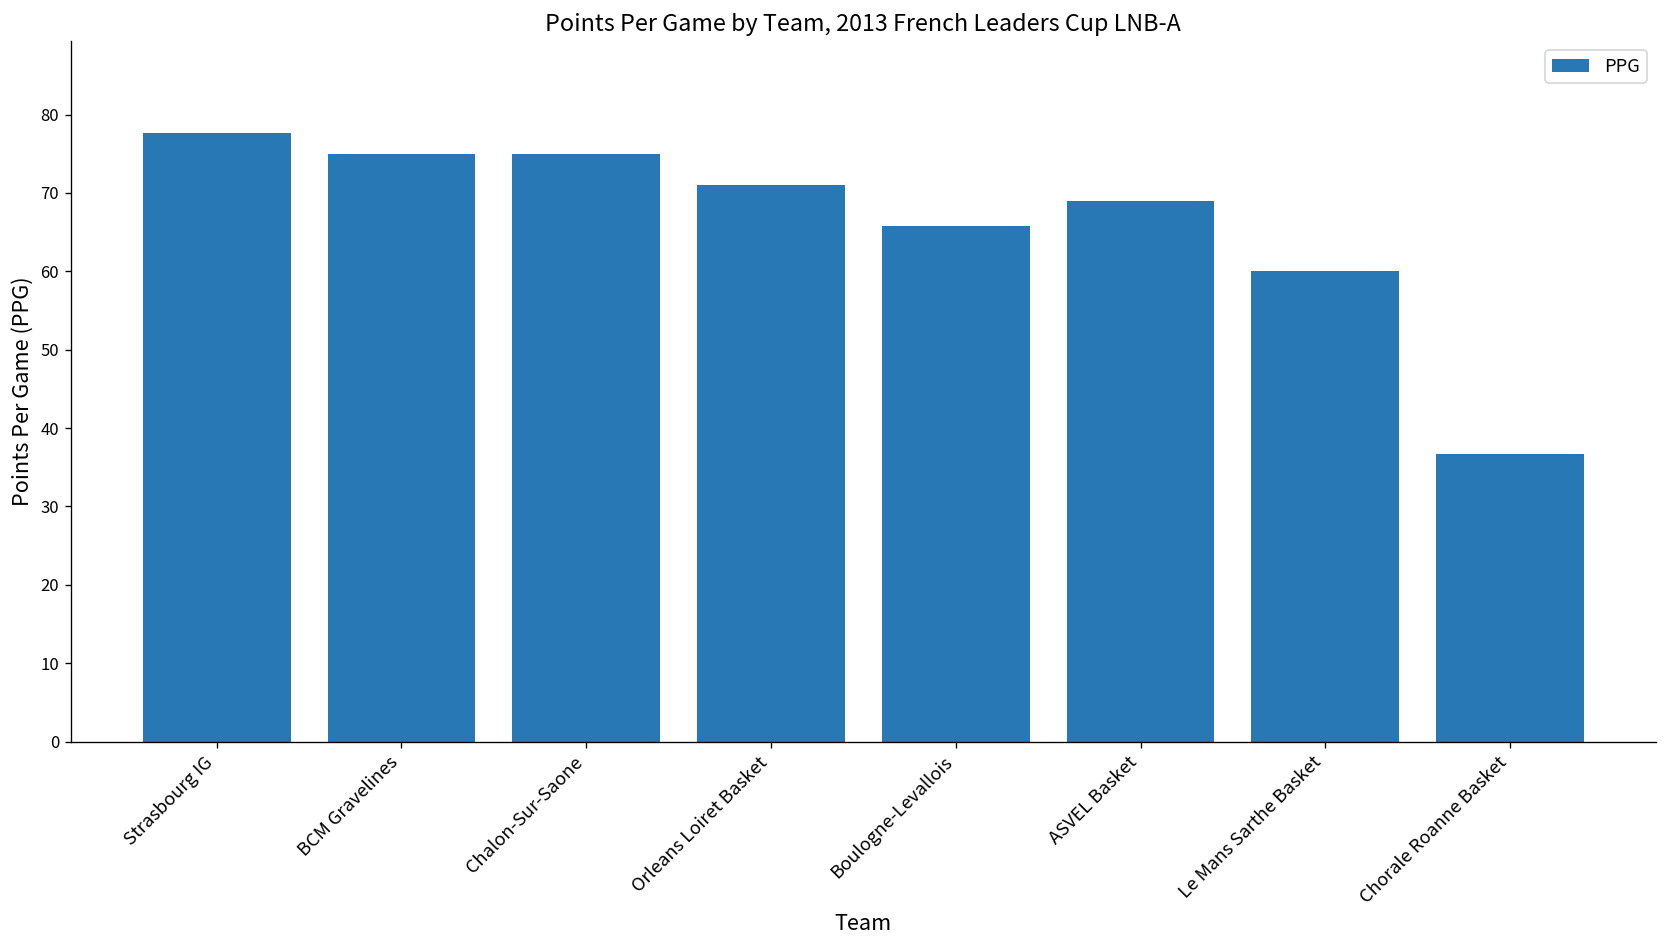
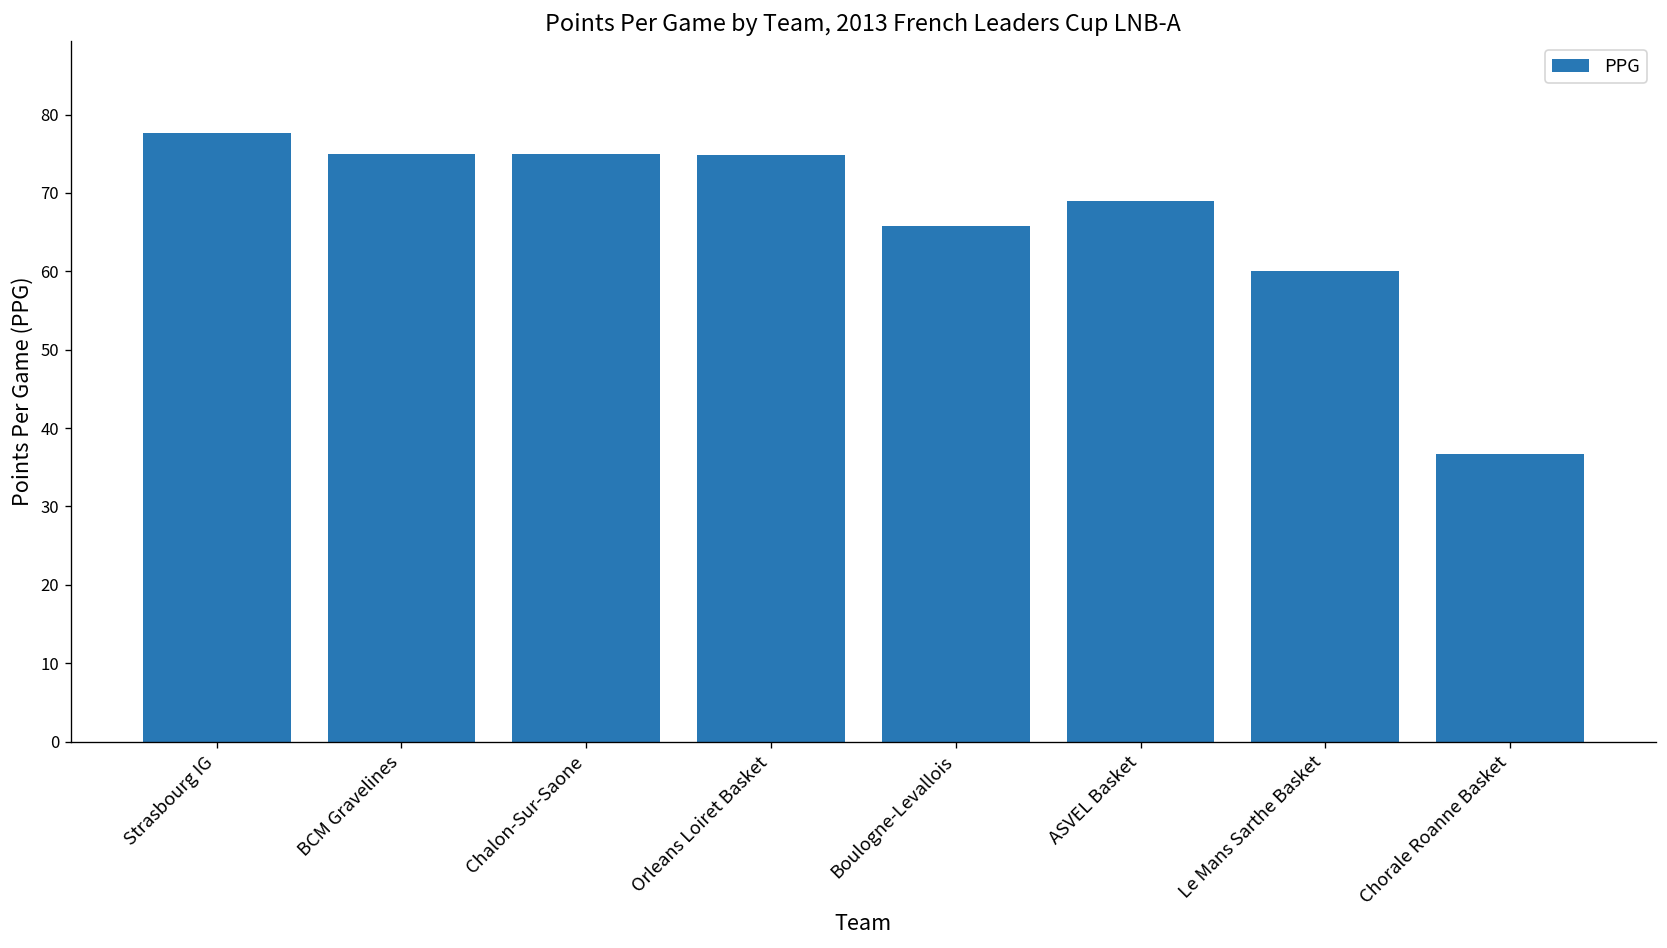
  {
    "Strasbourg IG": 78,
    "BCM Gravelines": 75,
    "Chalon-Sur-Saone": 75,
-   "Orleans Loiret Basket": 71,
+   "Orleans Loiret Basket": 75,
    "Boulogne-Levallois": 66,
    "ASVEL Basket": 69,
    "Le Mans Sarthe Basket": 60,
    "Chorale Roanne Basket": 37
  }
